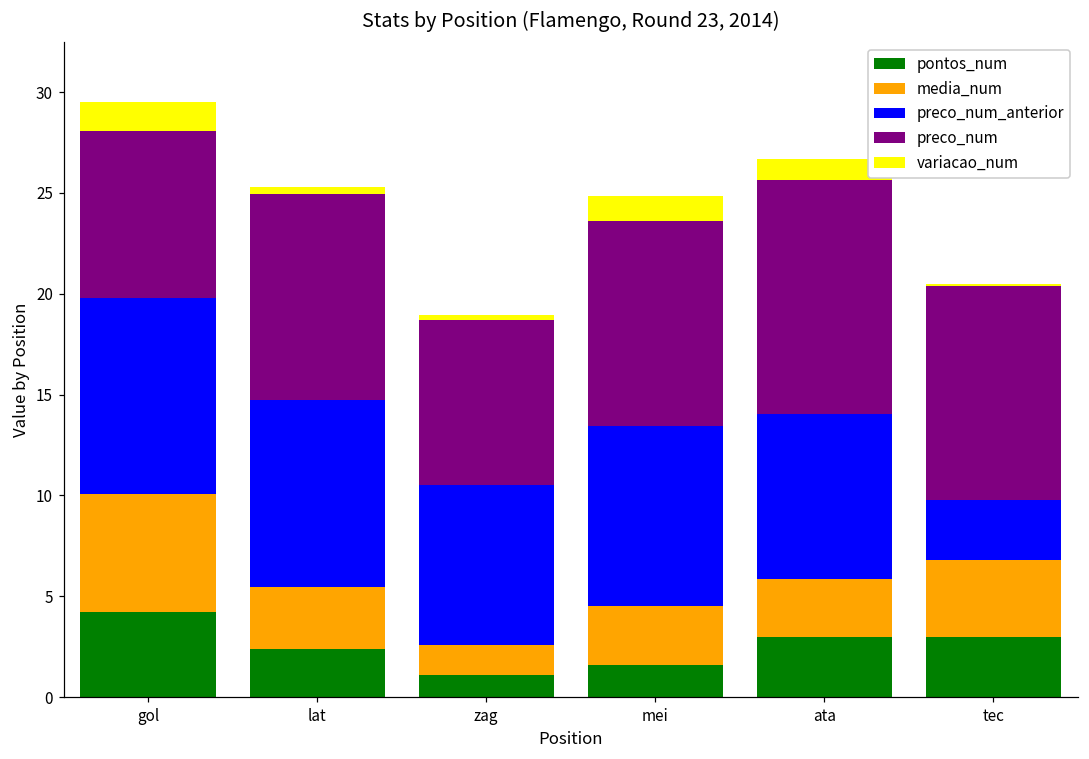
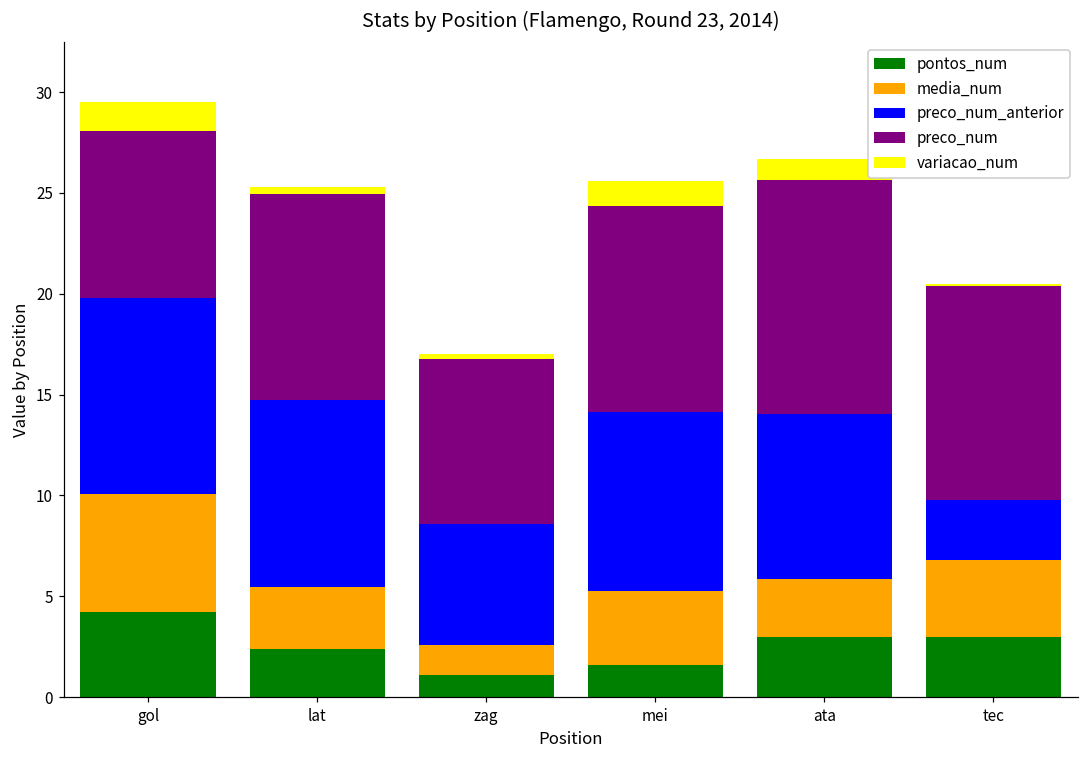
  {
    "pontos_num": {
      "gol": 4.2,
      "lat": 2.4,
      "zag": 1.1,
      "mei": 1.6,
      "ata": 3.0,
      "tec": 3.0
    },
    "media_num": {
      "gol": 5.9,
      "lat": 3.1,
      "zag": 1.5,
-     "mei": 2.9,
+     "mei": 3.6,
      "ata": 2.9,
      "tec": 3.8
    },
    "preco_num_anterior": {
      "gol": 9.7,
      "lat": 9.3,
-     "zag": 7.9,
+     "zag": 6.0,
      "mei": 8.9,
      "ata": 8.2,
      "tec": 3.0
    },
    "preco_num": {
      "gol": 8.3,
      "lat": 10.2,
      "zag": 8.2,
      "mei": 10.2,
      "ata": 11.6,
      "tec": 10.6
    },
    "variacao_num": {
      "gol": 1.4,
      "lat": 0.3,
      "zag": 0.3,
      "mei": 1.2,
      "ata": 1.0
    }
  }
